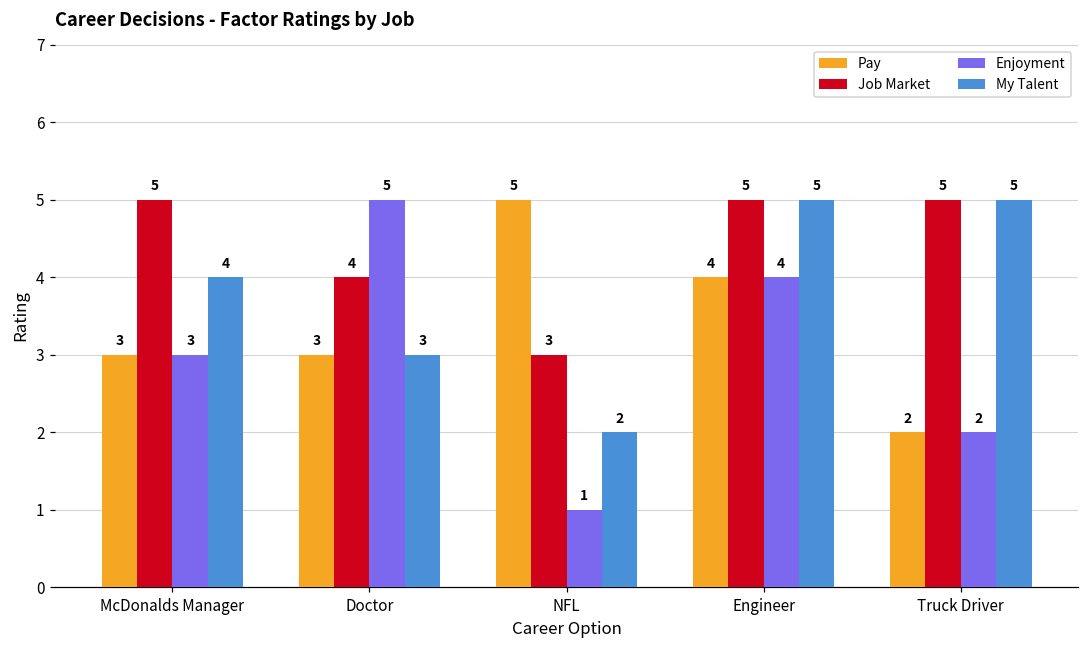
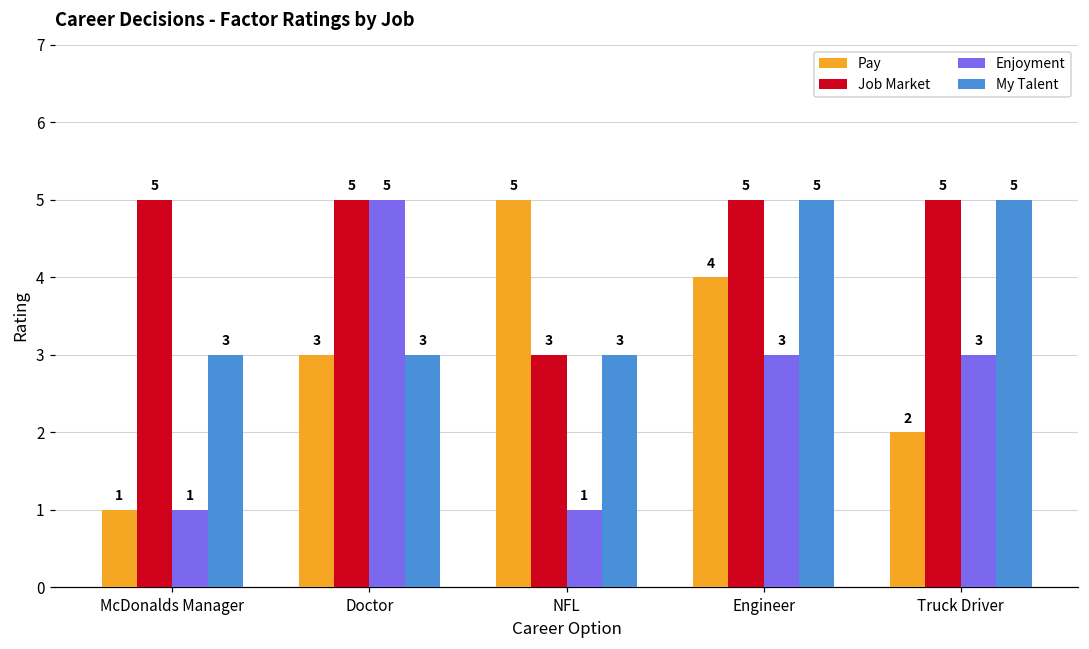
  {
    "Pay": {
-     "McDonalds Manager": 3,
+     "McDonalds Manager": 1,
      "Doctor": 3,
      "NFL": 5,
      "Engineer": 4,
      "Truck Driver": 2
    },
    "Job Market": {
      "McDonalds Manager": 5,
-     "Doctor": 4,
+     "Doctor": 5,
      "NFL": 3,
      "Engineer": 5,
      "Truck Driver": 5
    },
    "Enjoyment": {
-     "McDonalds Manager": 3,
+     "McDonalds Manager": 1,
      "Doctor": 5,
      "NFL": 1,
-     "Engineer": 4,
-     "Truck Driver": 2
+     "Engineer": 3,
+     "Truck Driver": 3
    },
    "My Talent": {
-     "McDonalds Manager": 4,
+     "McDonalds Manager": 3,
      "Doctor": 3,
-     "NFL": 2,
+     "NFL": 3,
      "Engineer": 5,
      "Truck Driver": 5
    }
  }
